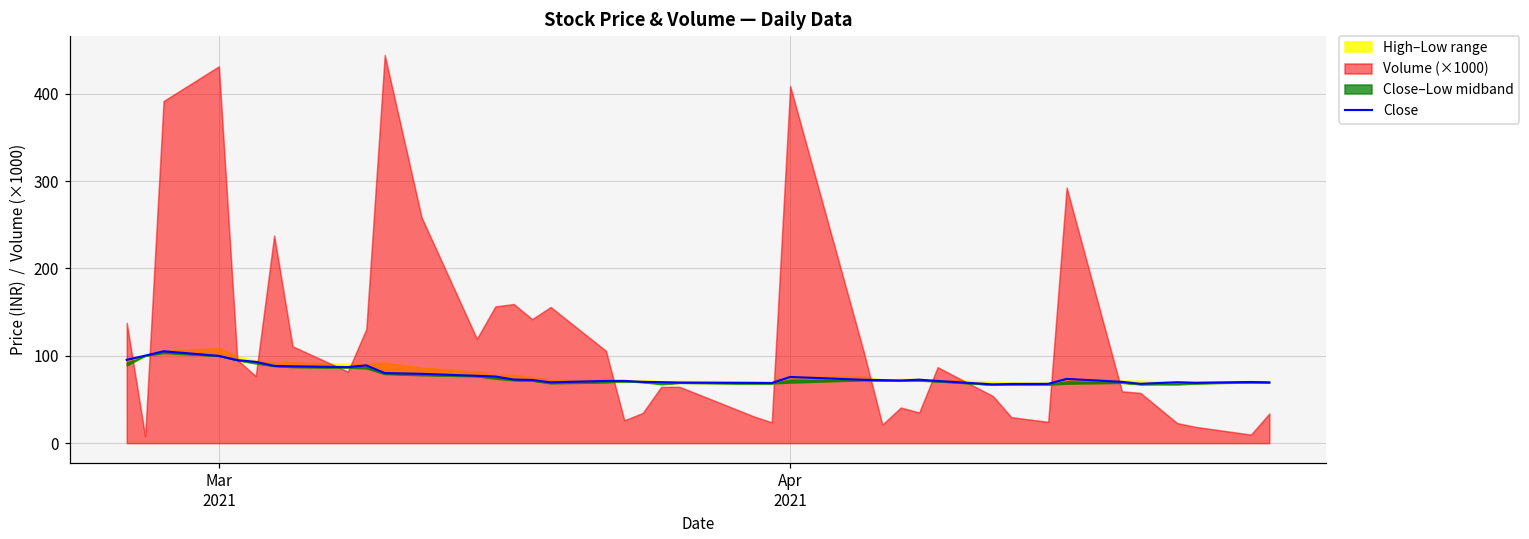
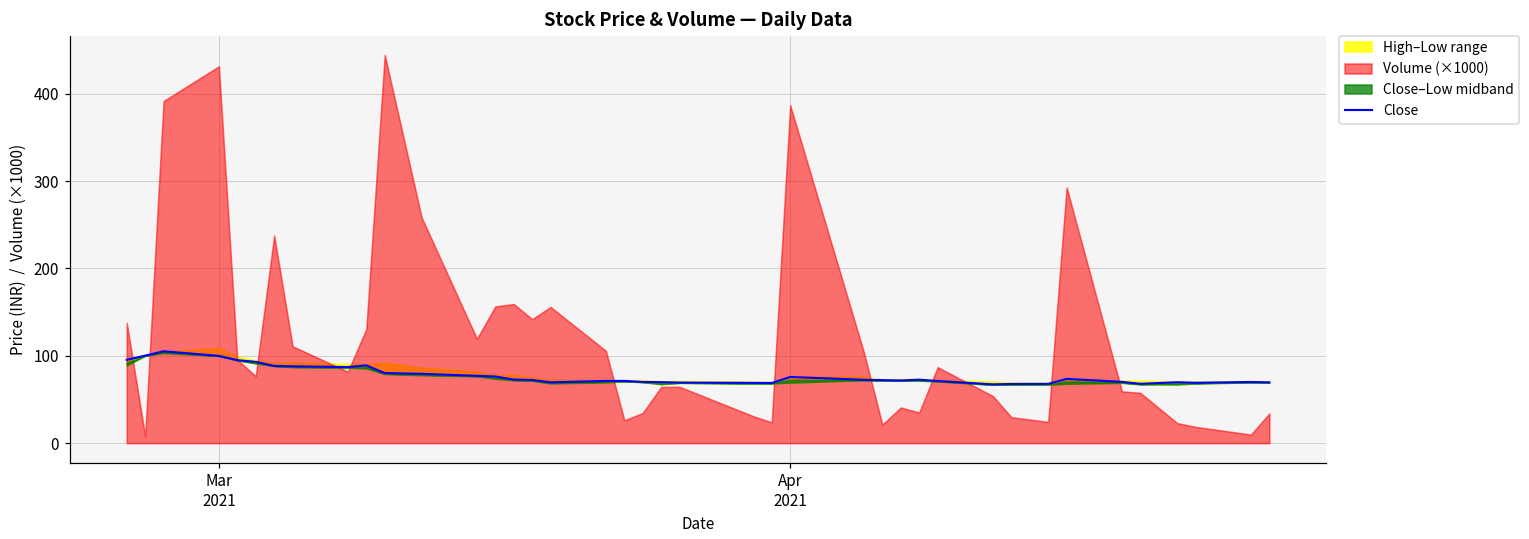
  {
    "Volume (×1000)": {
      "Mar 2021": 430,
-     "Apr 2021": 410
+     "Apr 2021": 390
    }
  }
